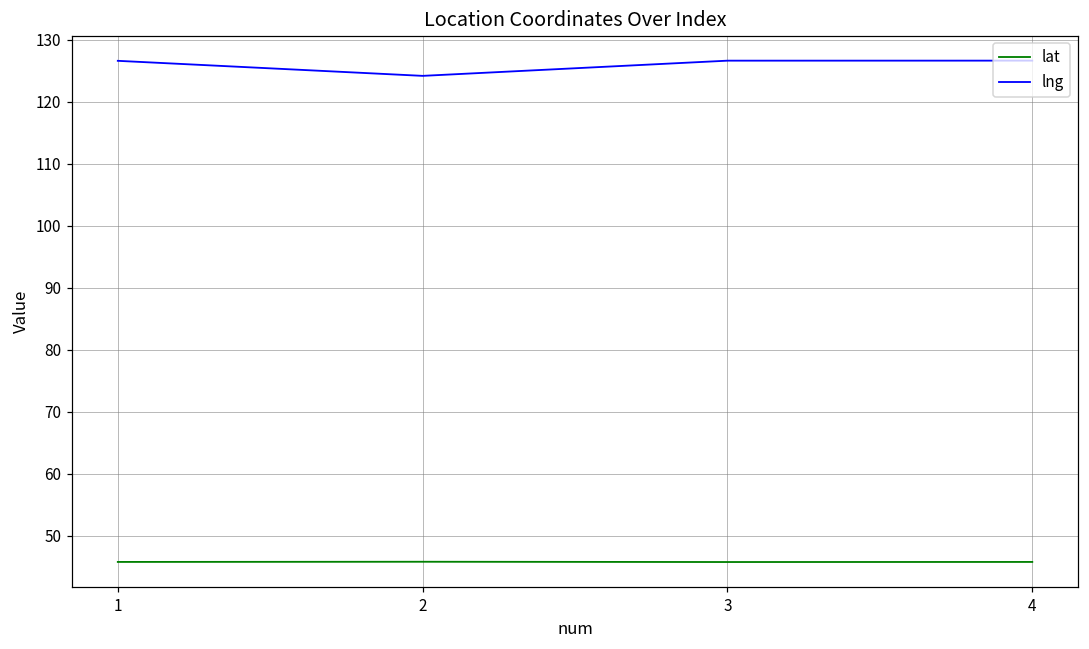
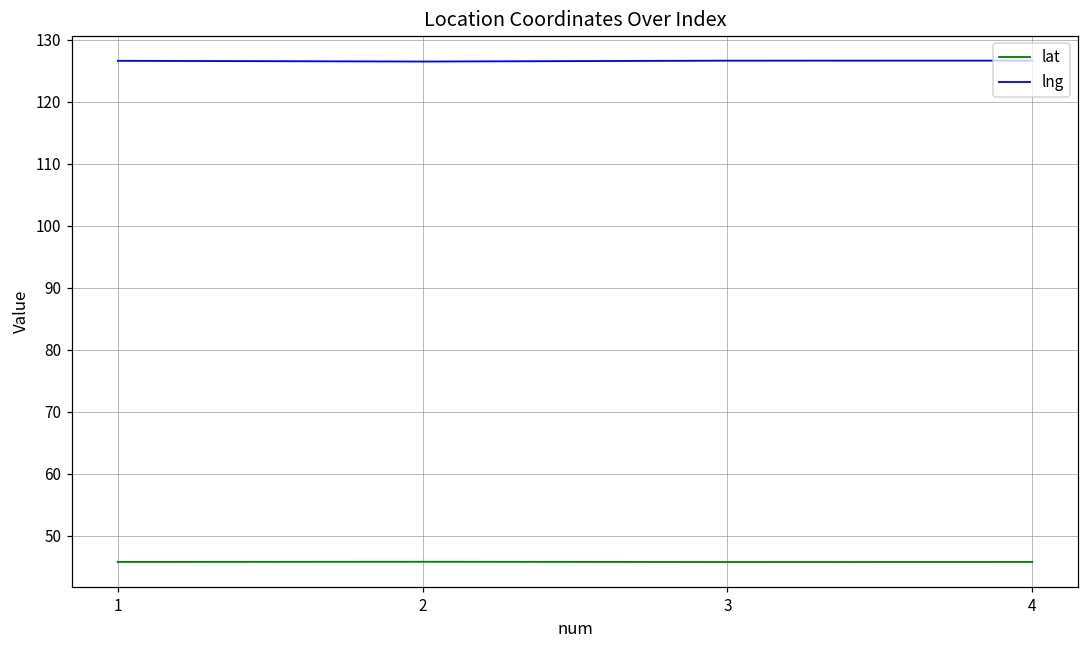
  {
    "lat": {
      "1": 46,
      "2": 46,
      "3": 46,
      "4": 46
    },
    "lng": {
      "1": 127,
-     "2": 124,
+     "2": 127,
      "3": 127
    }
  }
